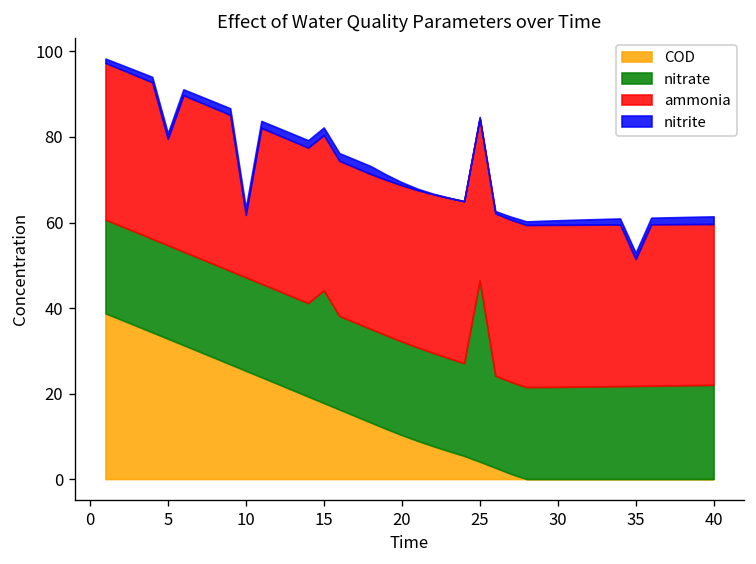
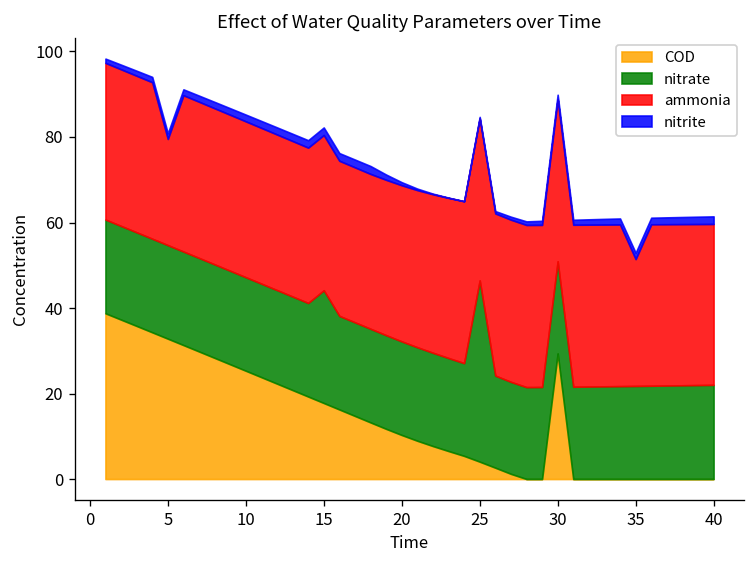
  {
    "COD": {
      "5": 33,
      "10": 25,
      "15": 18,
      "20": 10,
      "25": 4,
-     "30": 0
+     "30": 29
    },
    "nitrate": {
      "5": 22,
      "10": 22,
      "15": 26,
      "20": 22,
      "25": 42,
      "30": 22,
      "35": 22,
      "40": 22
    },
    "ammonia": {
      "5": 25,
-     "10": 15,
+     "10": 36,
      "15": 36,
      "20": 37,
      "30": 38,
      "35": 30,
      "40": 38
    },
    "nitrite": {
      "5": 1,
      "10": 2,
      "15": 2,
      "20": 1,
      "30": 1,
      "35": 1,
      "40": 2
    }
  }
